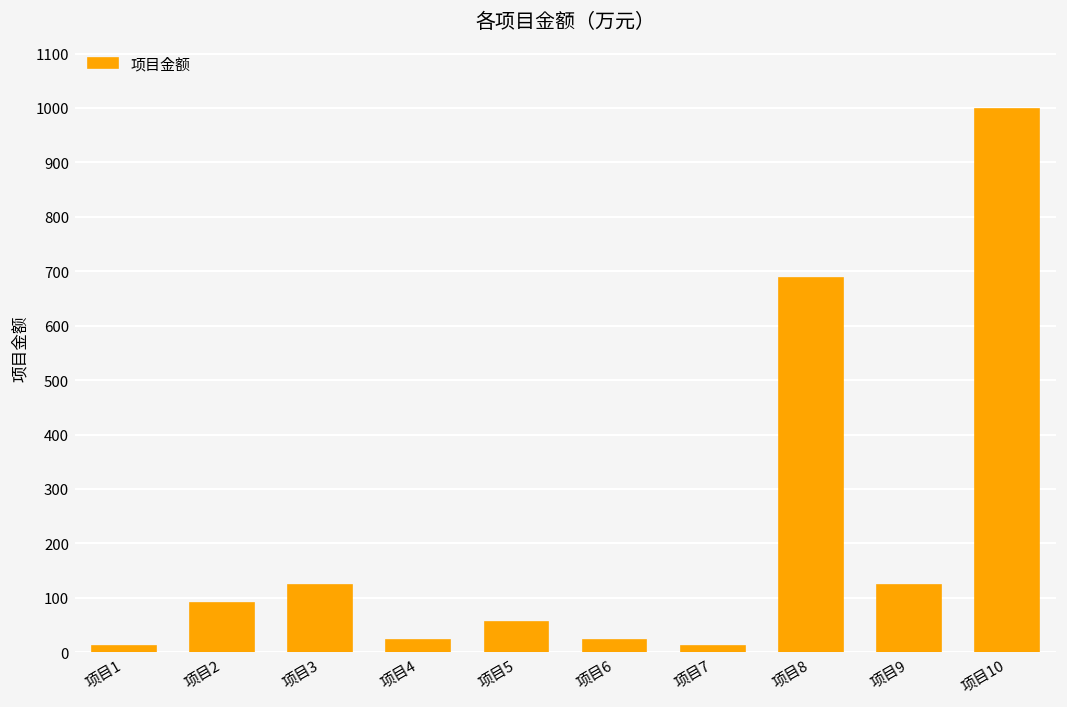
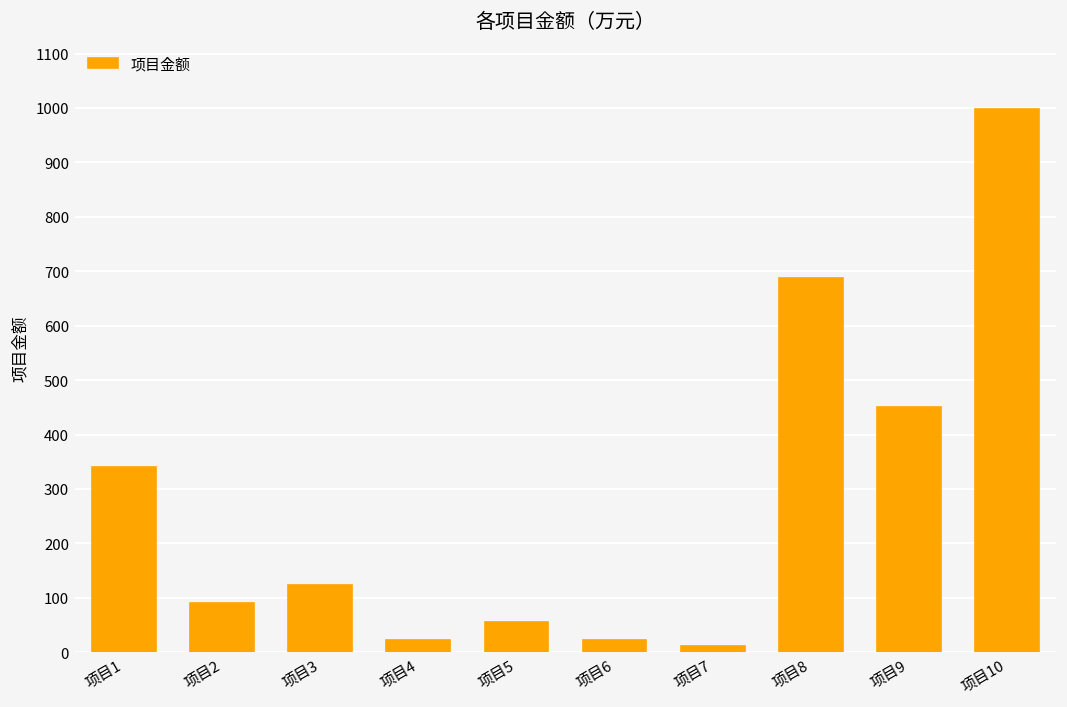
  {
-   "项目1": 10,
+   "项目1": 340,
    "项目2": 90,
    "项目3": 120,
    "项目4": 20,
    "项目5": 60,
    "项目6": 20,
    "项目7": 10,
    "项目8": 690,
-   "项目9": 120,
+   "项目9": 450,
    "项目10": 1000
  }
